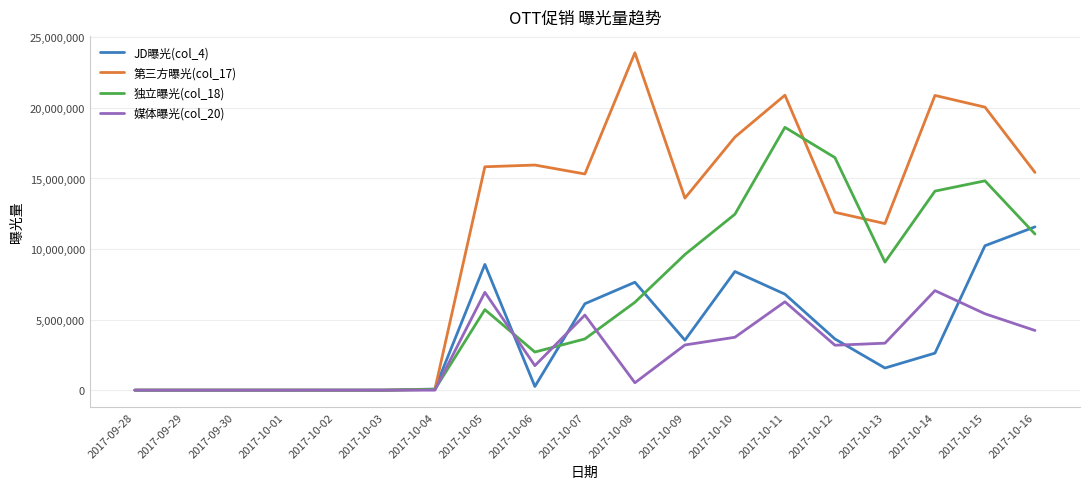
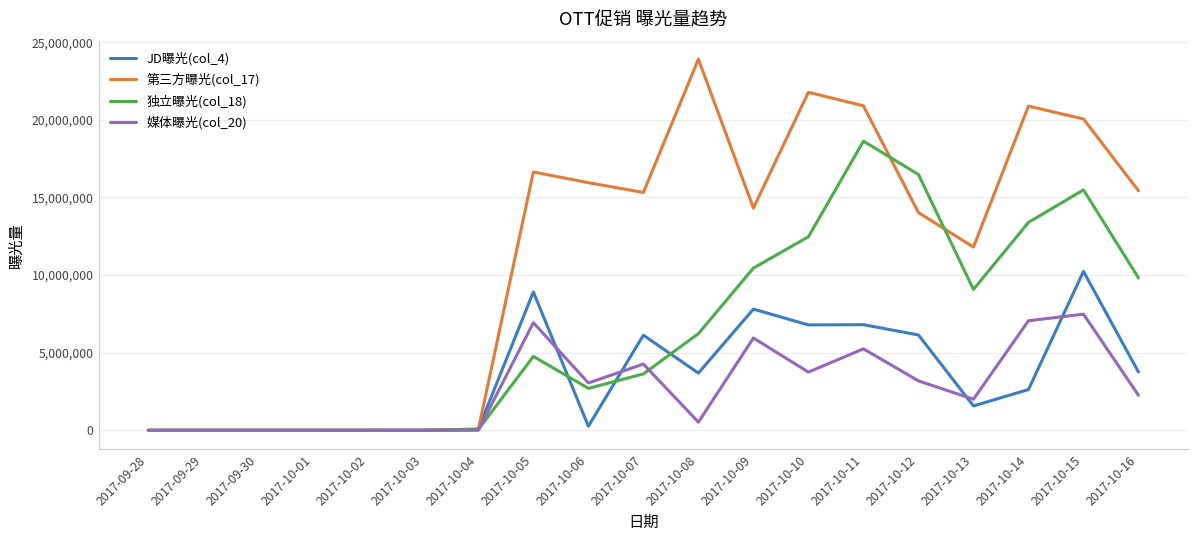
  {
    "JD曝光(col_4)": {
      "2017-10-05": "8,900,000",
      "2017-10-06": "300,000",
      "2017-10-07": "6,100,000",
-     "2017-10-08": "7,600,000",
-     "2017-10-09": "3,500,000",
-     "2017-10-10": "8,400,000",
+     "2017-10-08": "3,700,000",
+     "2017-10-09": "7,800,000",
+     "2017-10-10": "6,800,000",
      "2017-10-11": "6,800,000",
-     "2017-10-12": "3,600,000",
+     "2017-10-12": "6,100,000",
      "2017-10-13": "1,600,000",
      "2017-10-14": "2,600,000",
      "2017-10-15": "10,200,000",
-     "2017-10-16": "11,600,000"
+     "2017-10-16": "3,800,000"
    },
    "第三方曝光(col_17)": {
-     "2017-10-05": "15,800,000",
+     "2017-10-05": "16,600,000",
      "2017-10-06": "16,000,000",
      "2017-10-07": "15,300,000",
      "2017-10-08": "23,900,000",
-     "2017-10-09": "13,600,000",
-     "2017-10-10": "17,900,000",
+     "2017-10-09": "14,300,000",
+     "2017-10-10": "21,800,000",
      "2017-10-11": "20,900,000",
-     "2017-10-12": "12,600,000",
+     "2017-10-12": "14,000,000",
      "2017-10-13": "11,800,000",
      "2017-10-14": "20,900,000",
      "2017-10-15": "20,100,000",
      "2017-10-16": "15,400,000"
    },
    "独立曝光(col_18)": {
-     "2017-10-05": "5,700,000",
+     "2017-10-05": "4,800,000",
      "2017-10-06": "2,700,000",
      "2017-10-07": "3,600,000",
      "2017-10-08": "6,200,000",
-     "2017-10-09": "9,600,000",
+     "2017-10-09": "10,400,000",
      "2017-10-10": "12,500,000",
      "2017-10-11": "18,600,000",
      "2017-10-12": "16,500,000",
      "2017-10-13": "9,100,000",
-     "2017-10-14": "14,100,000",
-     "2017-10-15": "14,800,000",
-     "2017-10-16": "11,100,000"
+     "2017-10-14": "13,400,000",
+     "2017-10-15": "15,500,000",
+     "2017-10-16": "9,800,000"
    },
    "媒体曝光(col_20)": {
      "2017-10-05": "6,900,000",
-     "2017-10-06": "1,700,000",
-     "2017-10-07": "5,300,000",
+     "2017-10-06": "3,000,000",
+     "2017-10-07": "4,300,000",
      "2017-10-08": "500,000",
-     "2017-10-09": "3,200,000",
+     "2017-10-09": "5,900,000",
      "2017-10-10": "3,700,000",
-     "2017-10-11": "6,300,000",
+     "2017-10-11": "5,200,000",
      "2017-10-12": "3,200,000",
-     "2017-10-13": "3,300,000",
+     "2017-10-13": "2,000,000",
      "2017-10-14": "7,100,000",
-     "2017-10-15": "5,400,000",
-     "2017-10-16": "4,200,000"
+     "2017-10-15": "7,500,000",
+     "2017-10-16": "2,300,000"
    }
  }
